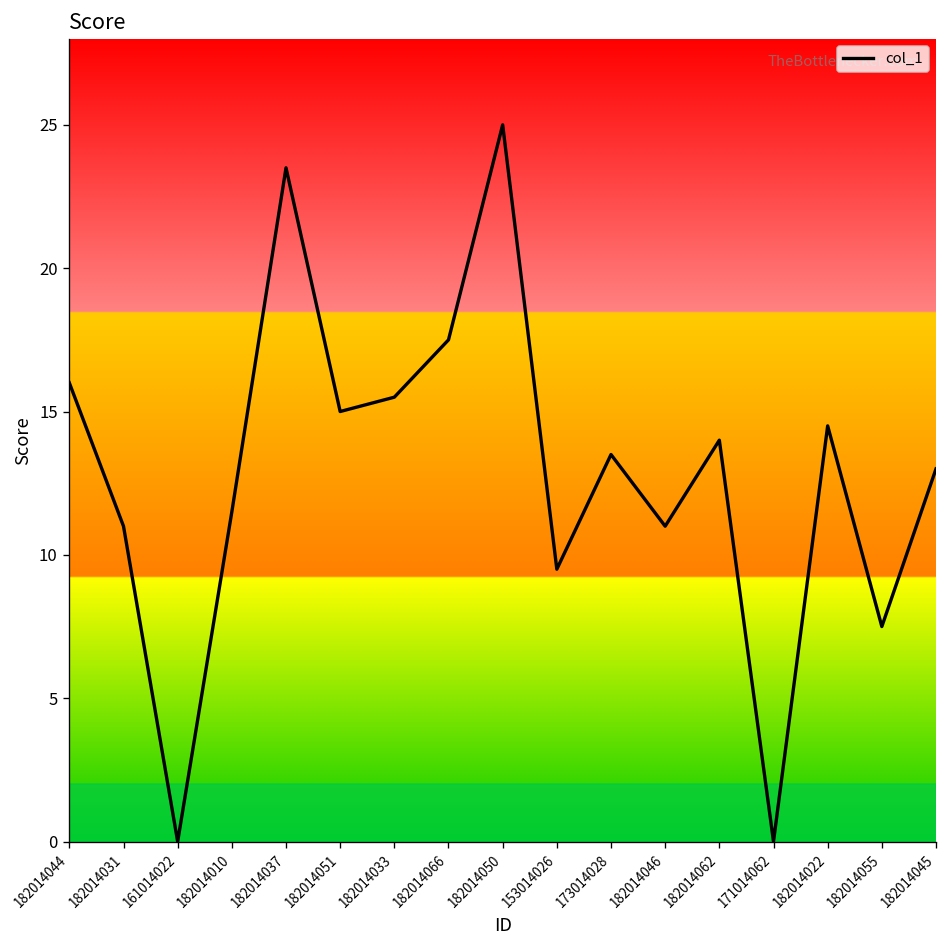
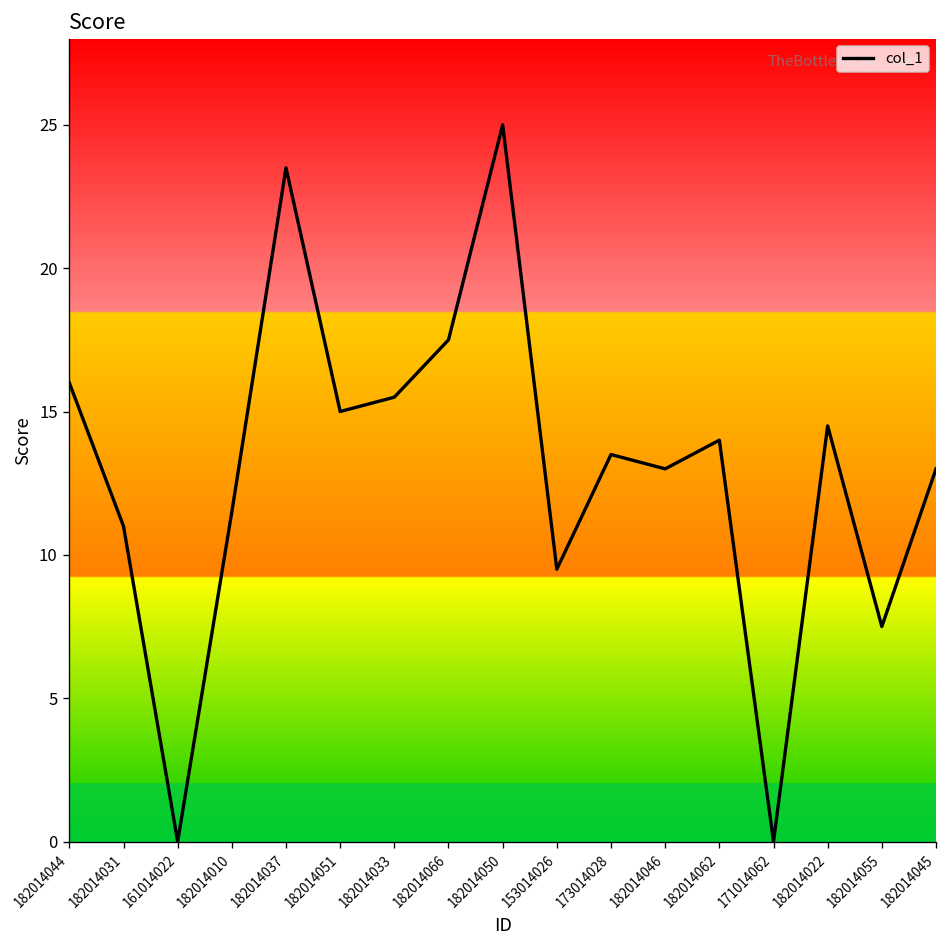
  {
    "182014044": 16,
    "182014031": 11,
    "182014010": 11.5,
    "182014037": 23.5,
    "182014051": 15,
    "182014033": 15.5,
    "182014066": 17.5,
    "182014050": 25,
    "153014026": 9.5,
    "173014028": 13.5,
-   "182014046": 11,
+   "182014046": 13,
    "182014062": 14,
    "182014022": 14.5,
    "182014055": 7.5,
    "182014045": 13
  }
